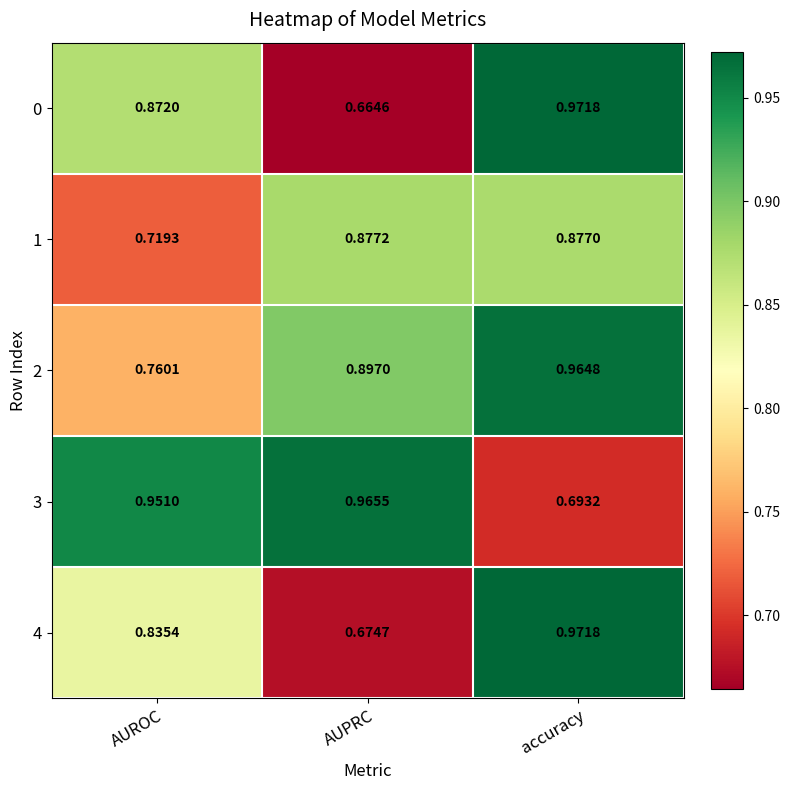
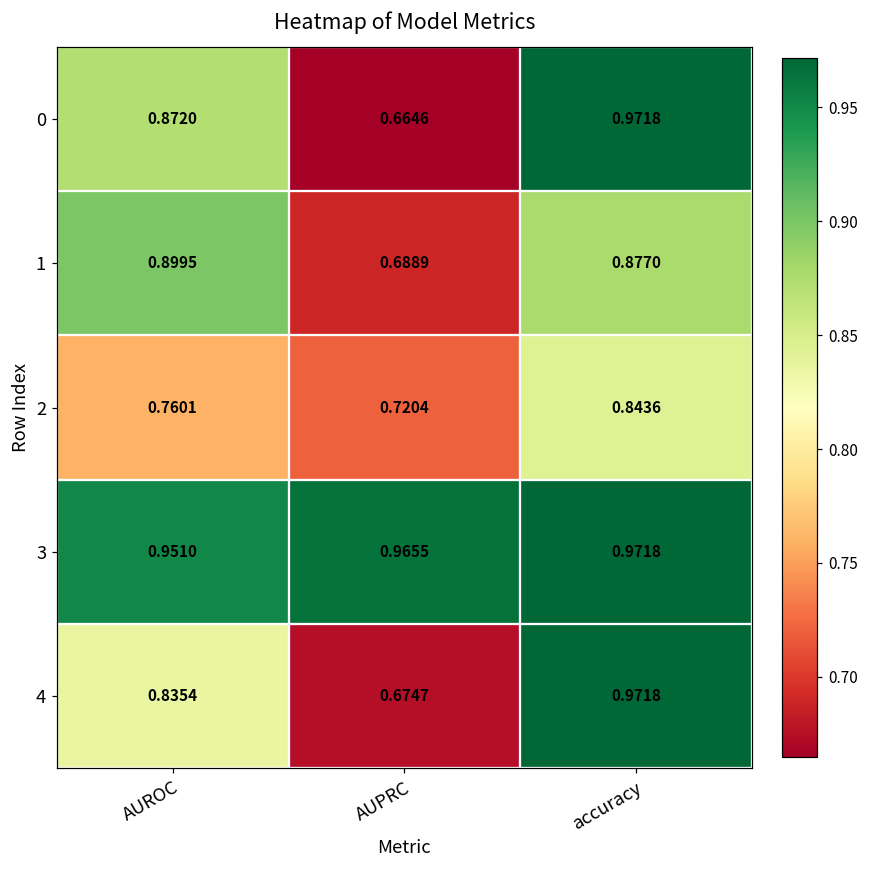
  {
    "0": {
      "AUROC": 0.8720,
      "AUPRC": 0.6646,
      "accuracy": 0.9718
    },
    "1": {
-     "AUROC": 0.7193,
-     "AUPRC": 0.8772,
+     "AUROC": 0.8995,
+     "AUPRC": 0.6889,
      "accuracy": 0.8770
    },
    "2": {
      "AUROC": 0.7601,
-     "AUPRC": 0.8970,
-     "accuracy": 0.9648
+     "AUPRC": 0.7204,
+     "accuracy": 0.8436
    },
    "3": {
      "AUROC": 0.9510,
      "AUPRC": 0.9655,
-     "accuracy": 0.6932
+     "accuracy": 0.9718
    },
    "4": {
      "AUROC": 0.8354,
      "AUPRC": 0.6747,
      "accuracy": 0.9718
    }
  }
